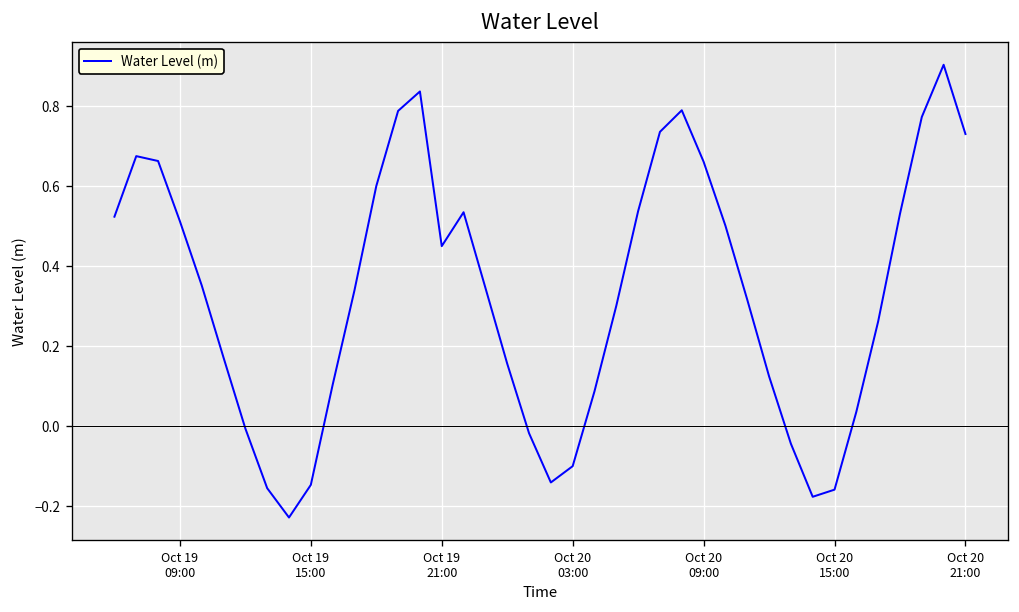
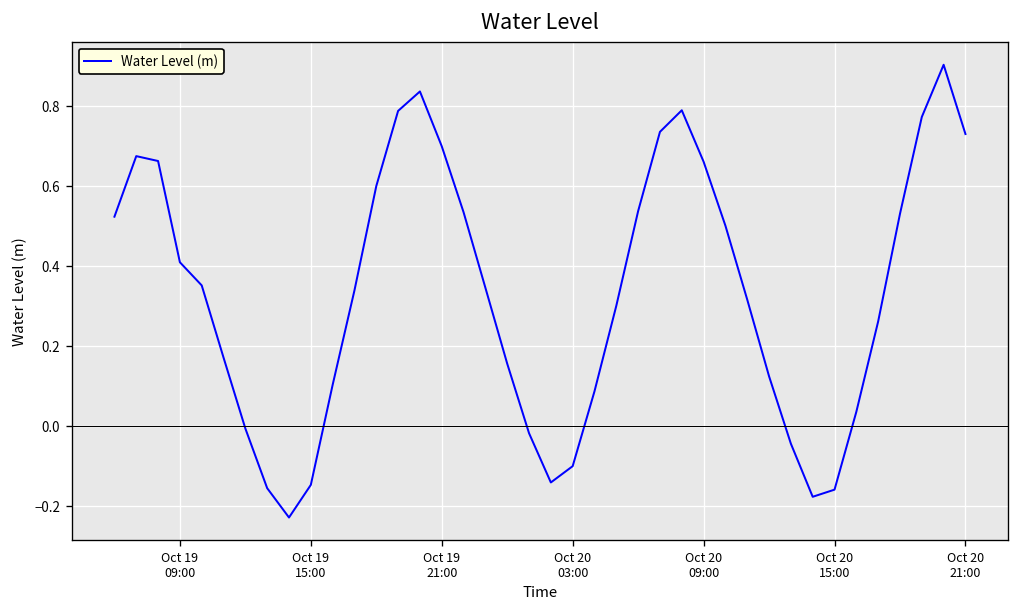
  {
-   "Oct 19 09:00": 0.51,
+   "Oct 19 09:00": 0.41,
    "Oct 19 15:00": -0.15,
-   "Oct 19 21:00": 0.45,
+   "Oct 19 21:00": 0.70,
    "Oct 20 03:00": -0.10,
    "Oct 20 09:00": 0.66,
    "Oct 20 15:00": -0.16,
    "Oct 20 21:00": 0.73
  }
